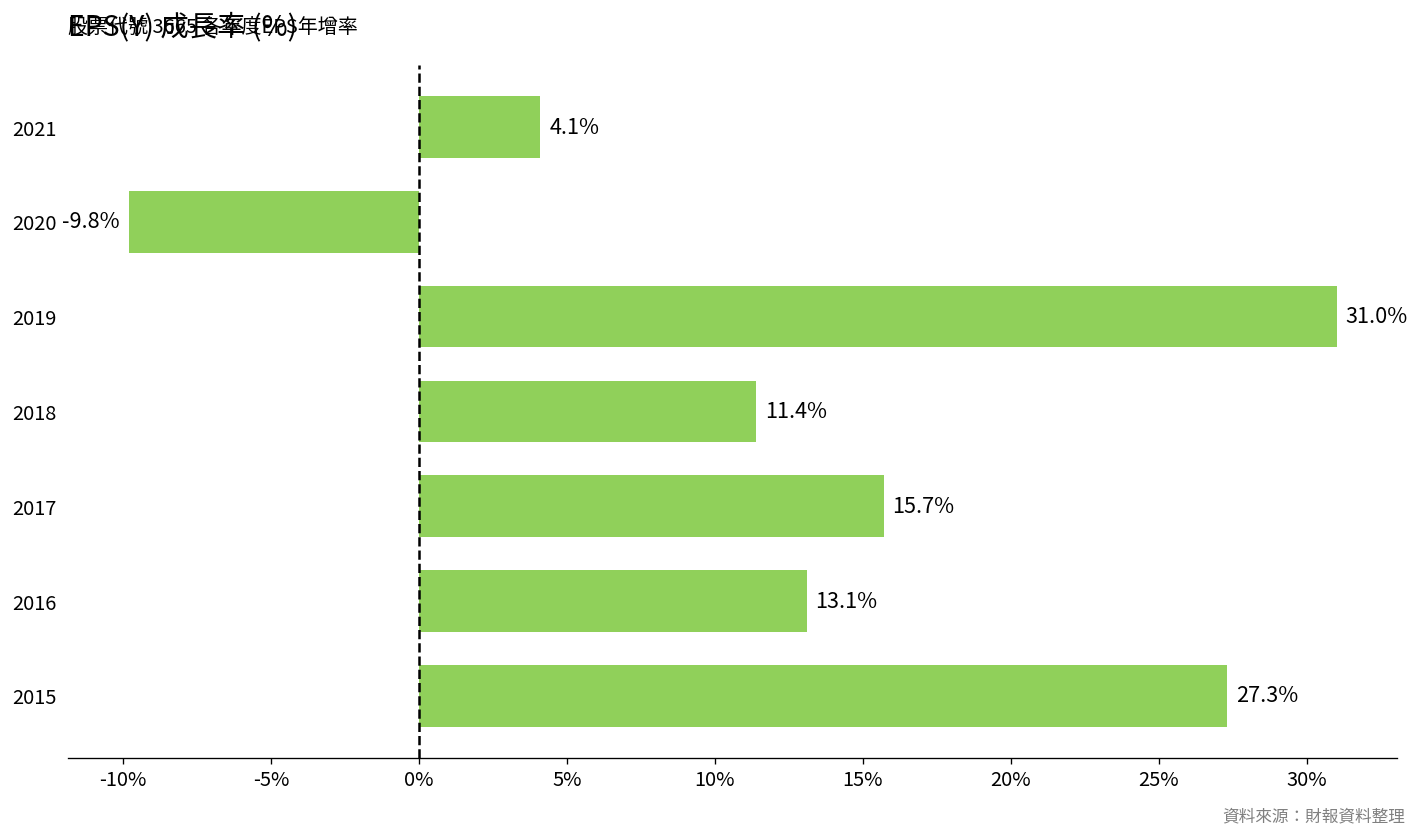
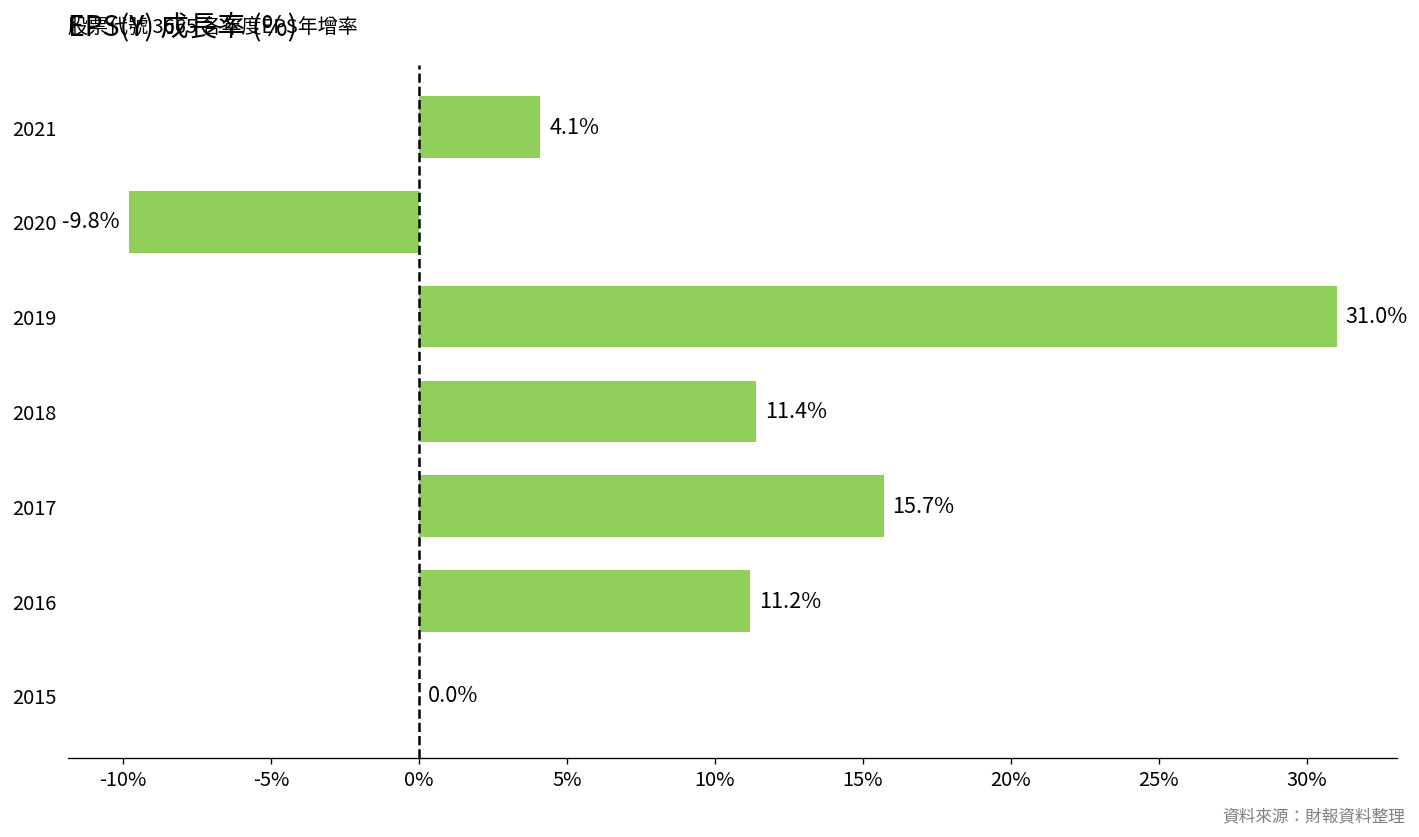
  {
    "2021": "4.1%",
    "2020": "-9.8%",
    "2019": "31.0%",
    "2018": "11.4%",
    "2017": "15.7%",
-   "2016": "13.1%",
-   "2015": "27.3%"
+   "2016": "11.2%",
+   "2015": "0.0%"
  }
